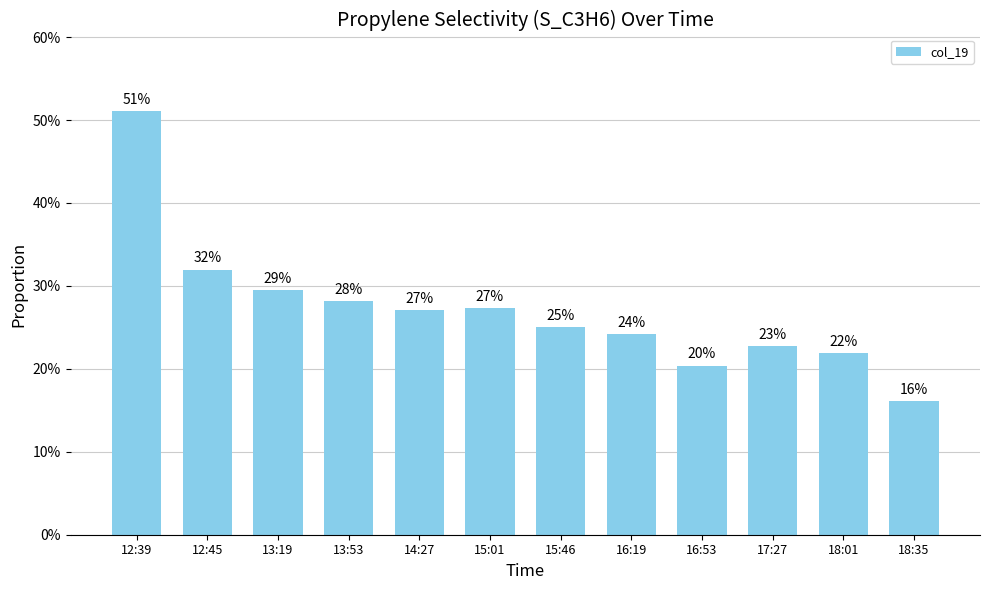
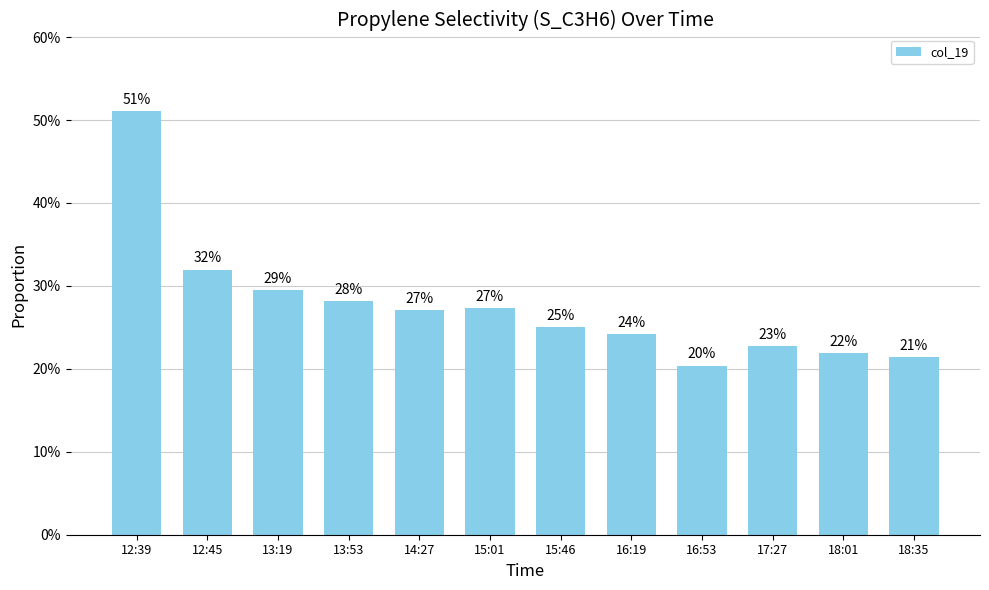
  {
    "12:39": "51%",
    "12:45": "32%",
    "13:19": "29%",
    "13:53": "28%",
    "14:27": "27%",
    "15:01": "27%",
    "15:46": "25%",
    "16:19": "24%",
    "16:53": "20%",
    "17:27": "23%",
    "18:01": "22%",
-   "18:35": "16%"
+   "18:35": "21%"
  }
